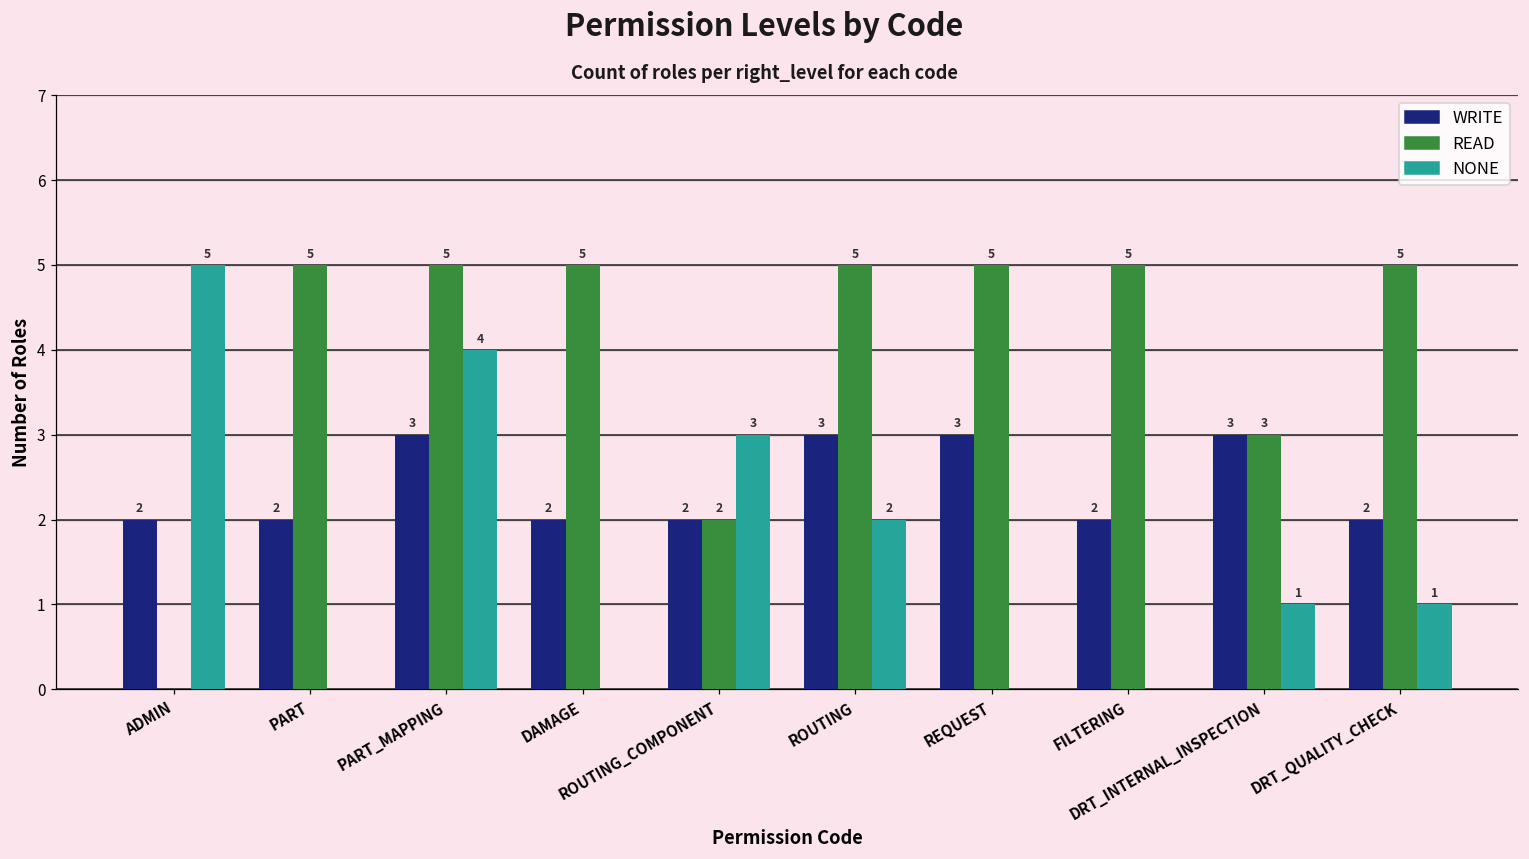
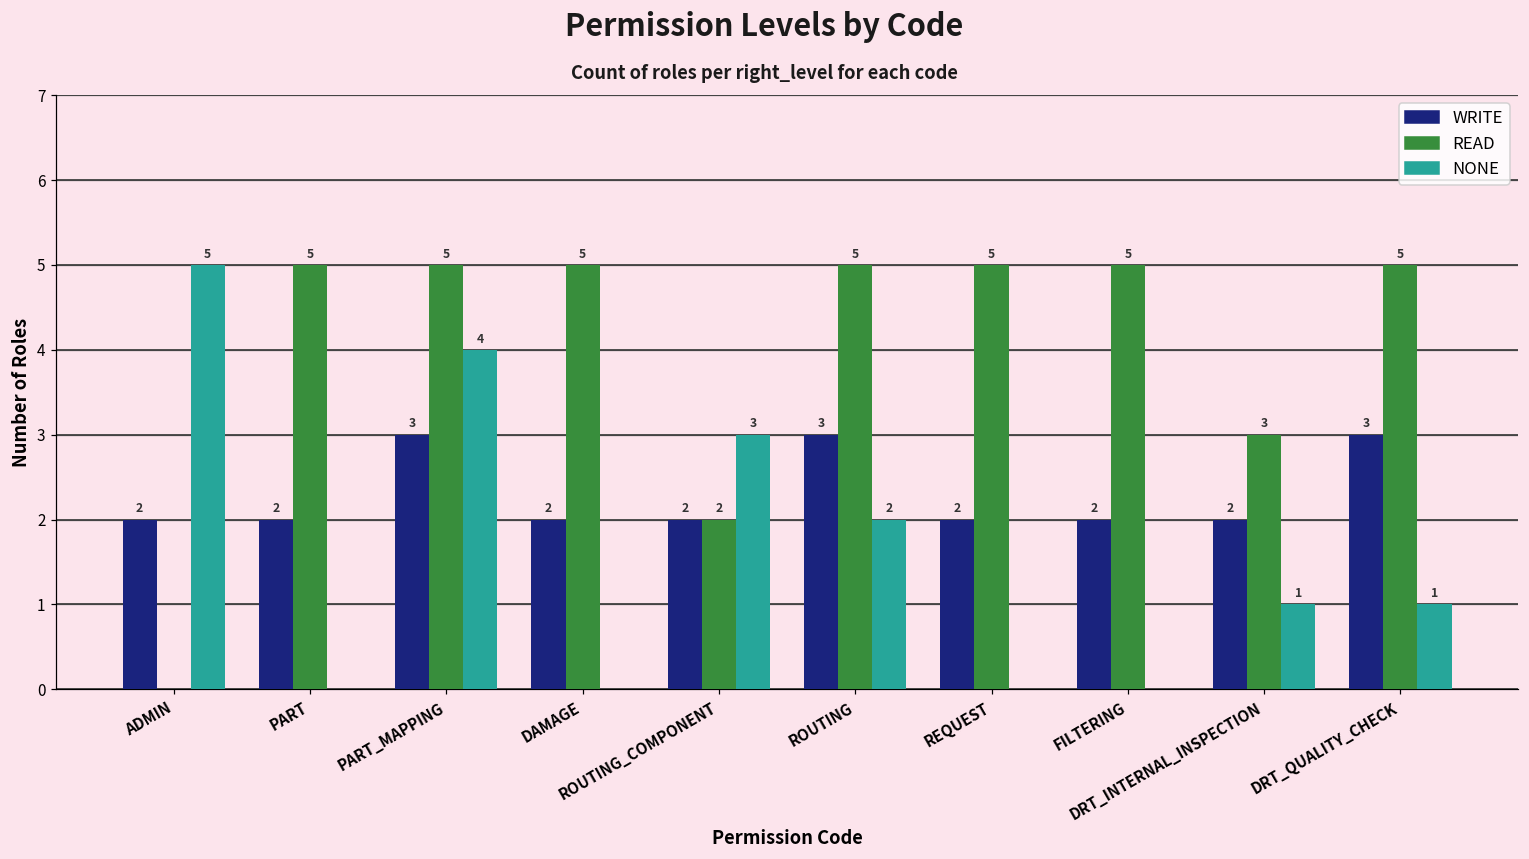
  {
    "WRITE": {
      "ADMIN": 2,
      "PART": 2,
      "PART_MAPPING": 3,
      "DAMAGE": 2,
      "ROUTING_COMPONENT": 2,
      "ROUTING": 3,
-     "REQUEST": 3,
+     "REQUEST": 2,
      "FILTERING": 2,
-     "DRT_INTERNAL_INSPECTION": 3,
-     "DRT_QUALITY_CHECK": 2
+     "DRT_INTERNAL_INSPECTION": 2,
+     "DRT_QUALITY_CHECK": 3
    },
    "READ": {
      "PART": 5,
      "PART_MAPPING": 5,
      "DAMAGE": 5,
      "ROUTING_COMPONENT": 2,
      "ROUTING": 5,
      "REQUEST": 5,
      "FILTERING": 5,
      "DRT_INTERNAL_INSPECTION": 3,
      "DRT_QUALITY_CHECK": 5
    },
    "NONE": {
      "ADMIN": 5,
      "PART_MAPPING": 4,
      "ROUTING_COMPONENT": 3,
      "ROUTING": 2,
      "DRT_INTERNAL_INSPECTION": 1,
      "DRT_QUALITY_CHECK": 1
    }
  }
